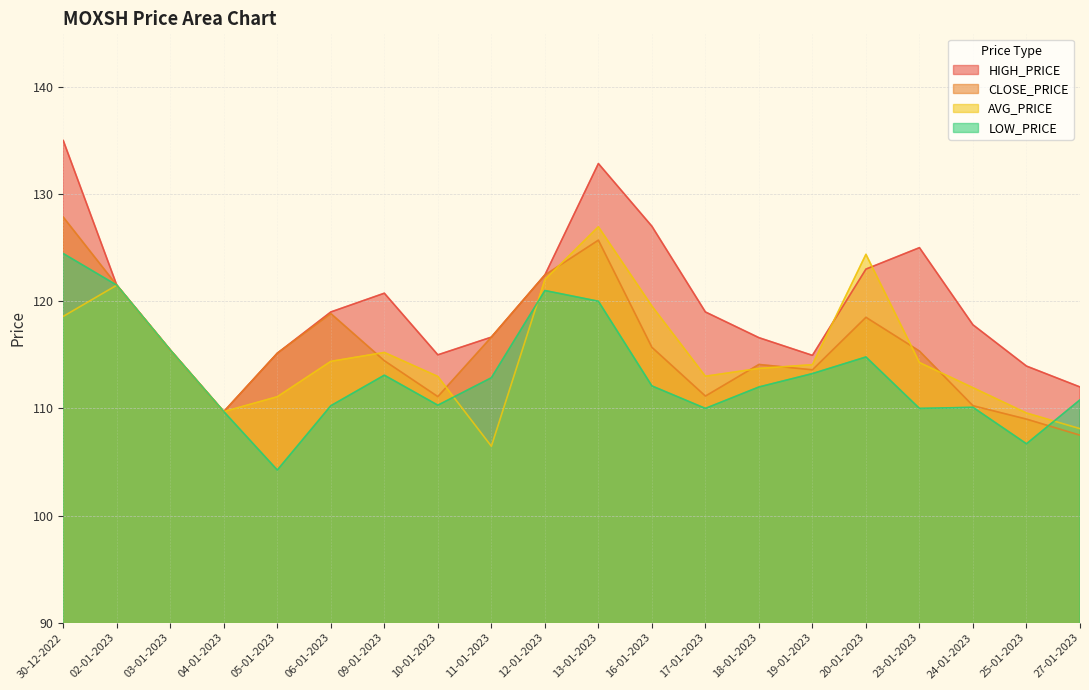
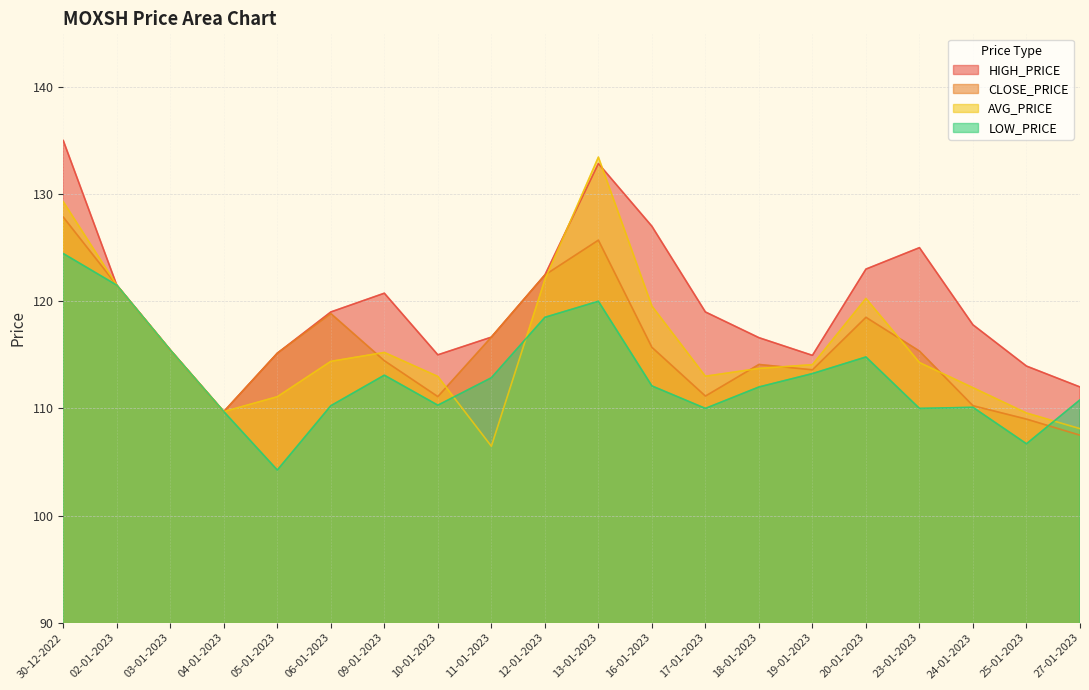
  {
    "AVG_PRICE": {
-     "30-12-2022": 118.6,
+     "30-12-2022": 129.3,
      "05-01-2023": 111.1,
      "06-01-2023": 114.4,
      "09-01-2023": 115.2,
      "10-01-2023": 113.0,
      "11-01-2023": 106.5,
      "12-01-2023": 122.0,
-     "13-01-2023": 127.0,
+     "13-01-2023": 133.5,
      "16-01-2023": 119.6,
      "17-01-2023": 113.0,
      "18-01-2023": 113.7,
      "19-01-2023": 114.1,
-     "20-01-2023": 124.4,
+     "20-01-2023": 120.3,
      "23-01-2023": 114.3,
      "24-01-2023": 111.9,
      "25-01-2023": 109.6,
      "27-01-2023": 108.1
    },
    "LOW_PRICE": {
      "30-12-2022": 124.5,
      "05-01-2023": 104.3,
      "06-01-2023": 110.3,
      "09-01-2023": 113.1,
      "10-01-2023": 110.3,
      "11-01-2023": 112.9,
-     "12-01-2023": 121.0,
+     "12-01-2023": 118.5,
      "13-01-2023": 120.0,
      "16-01-2023": 112.1,
      "17-01-2023": 110.0,
      "18-01-2023": 112.0,
      "19-01-2023": 113.3,
      "20-01-2023": 114.8,
      "23-01-2023": 110.0,
      "25-01-2023": 106.7,
      "27-01-2023": 110.8
    }
  }
